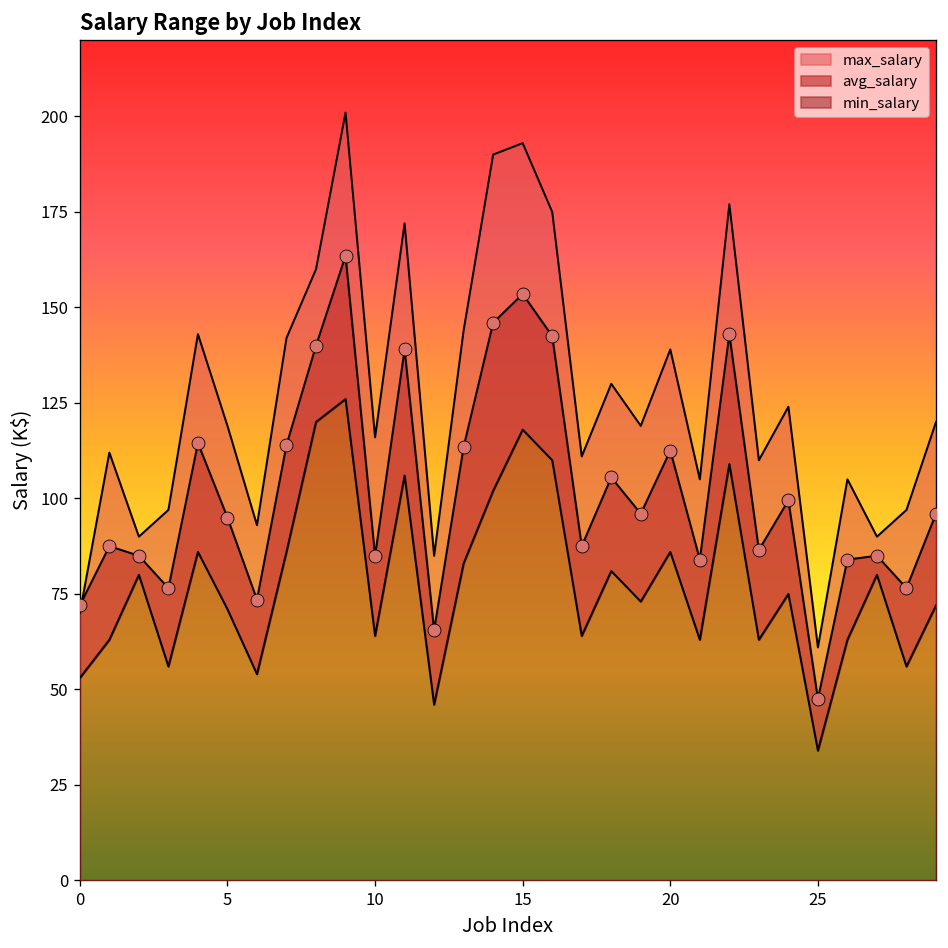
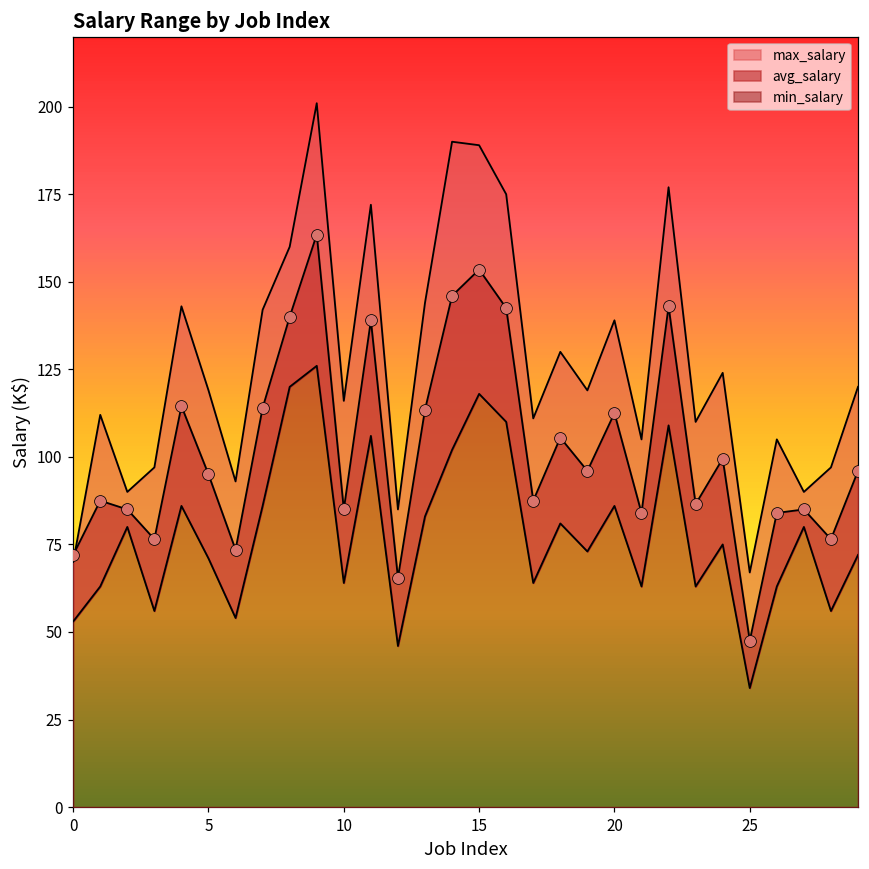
  {
    "max_salary": {
      "0": 70,
      "5": 119,
      "10": 116,
-     "15": 193,
+     "15": 189,
      "20": 139,
-     "25": 61
+     "25": 67
    }
  }
